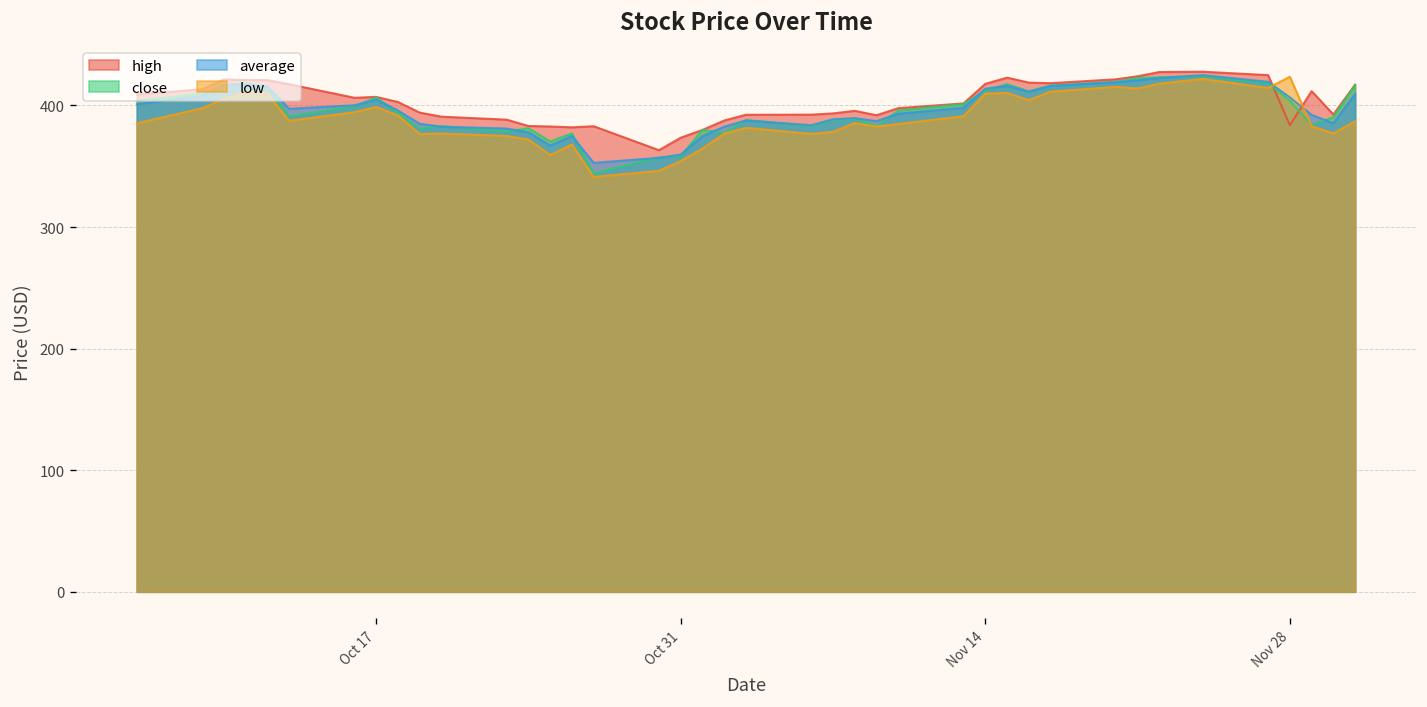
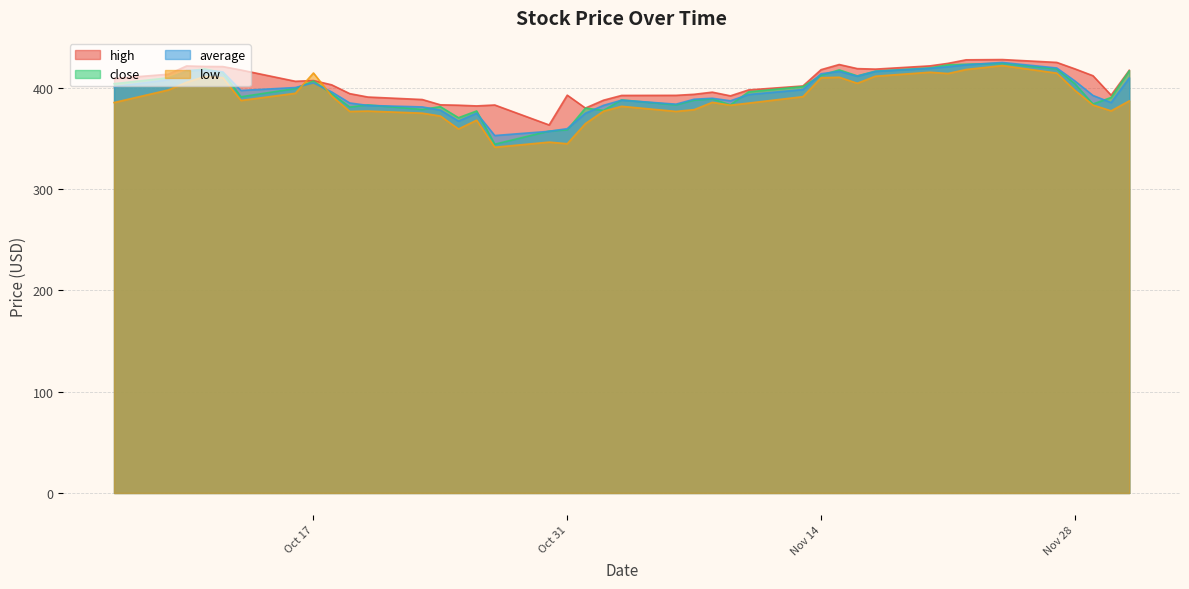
  {
    "high": {
-     "Oct 31": 374,
+     "Oct 31": 393,
      "Nov 14": 418,
-     "Nov 28": 384
+     "Nov 28": 419
    },
    "close": {
      "Nov 28": 404
    },
    "average": {
      "Nov 28": 407
    },
    "low": {
-     "Oct 17": 399,
-     "Oct 31": 354,
-     "Nov 28": 424
+     "Oct 17": 415,
+     "Oct 31": 345,
+     "Nov 28": 397
    }
  }
